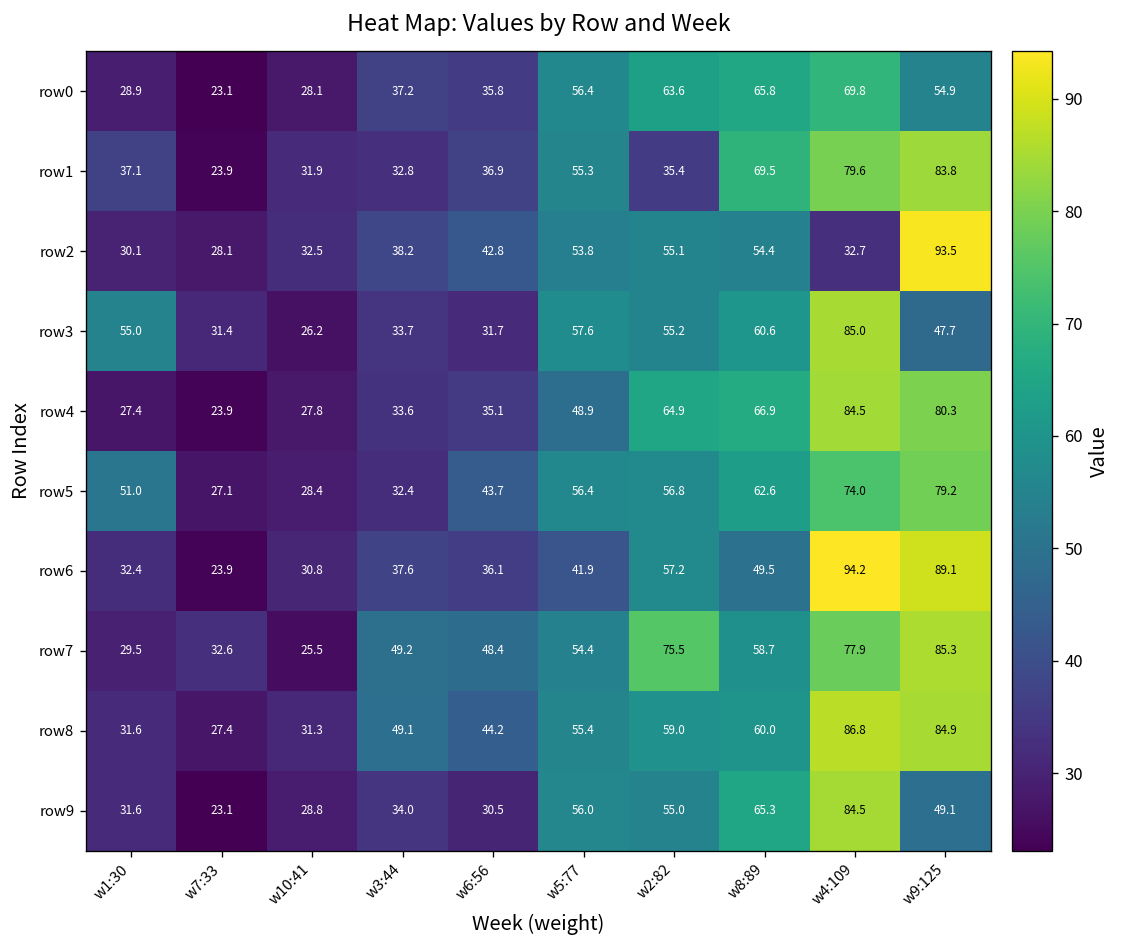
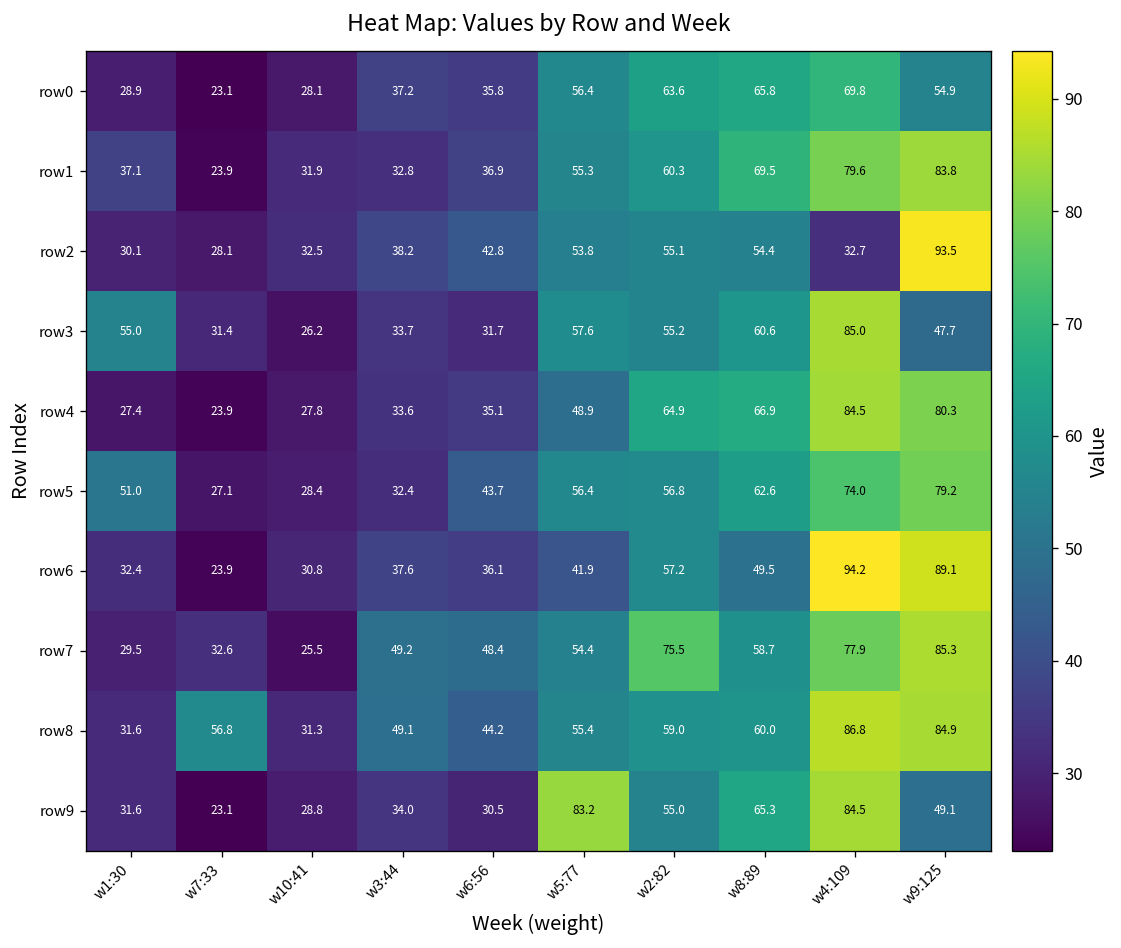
  {
    "row0": {
      "w1:30": 28.9,
      "w7:33": 23.1,
      "w10:41": 28.1,
      "w3:44": 37.2,
      "w6:56": 35.8,
      "w5:77": 56.4,
      "w2:82": 63.6,
      "w8:89": 65.8,
      "w4:109": 69.8,
      "w9:125": 54.9
    },
    "row1": {
      "w1:30": 37.1,
      "w7:33": 23.9,
      "w10:41": 31.9,
      "w3:44": 32.8,
      "w6:56": 36.9,
      "w5:77": 55.3,
-     "w2:82": 35.4,
+     "w2:82": 60.3,
      "w8:89": 69.5,
      "w4:109": 79.6,
      "w9:125": 83.8
    },
    "row2": {
      "w1:30": 30.1,
      "w7:33": 28.1,
      "w10:41": 32.5,
      "w3:44": 38.2,
      "w6:56": 42.8,
      "w5:77": 53.8,
      "w2:82": 55.1,
      "w8:89": 54.4,
      "w4:109": 32.7,
      "w9:125": 93.5
    },
    "row3": {
      "w1:30": 55.0,
      "w7:33": 31.4,
      "w10:41": 26.2,
      "w3:44": 33.7,
      "w6:56": 31.7,
      "w5:77": 57.6,
      "w2:82": 55.2,
      "w8:89": 60.6,
      "w4:109": 85.0,
      "w9:125": 47.7
    },
    "row4": {
      "w1:30": 27.4,
      "w7:33": 23.9,
      "w10:41": 27.8,
      "w3:44": 33.6,
      "w6:56": 35.1,
      "w5:77": 48.9,
      "w2:82": 64.9,
      "w8:89": 66.9,
      "w4:109": 84.5,
      "w9:125": 80.3
    },
    "row5": {
      "w1:30": 51.0,
      "w7:33": 27.1,
      "w10:41": 28.4,
      "w3:44": 32.4,
      "w6:56": 43.7,
      "w5:77": 56.4,
      "w2:82": 56.8,
      "w8:89": 62.6,
      "w4:109": 74.0,
      "w9:125": 79.2
    },
    "row6": {
      "w1:30": 32.4,
      "w7:33": 23.9,
      "w10:41": 30.8,
      "w3:44": 37.6,
      "w6:56": 36.1,
      "w5:77": 41.9,
      "w2:82": 57.2,
      "w8:89": 49.5,
      "w4:109": 94.2,
      "w9:125": 89.1
    },
    "row7": {
      "w1:30": 29.5,
      "w7:33": 32.6,
      "w10:41": 25.5,
      "w3:44": 49.2,
      "w6:56": 48.4,
      "w5:77": 54.4,
      "w2:82": 75.5,
      "w8:89": 58.7,
      "w4:109": 77.9,
      "w9:125": 85.3
    },
    "row8": {
      "w1:30": 31.6,
-     "w7:33": 27.4,
+     "w7:33": 56.8,
      "w10:41": 31.3,
      "w3:44": 49.1,
      "w6:56": 44.2,
      "w5:77": 55.4,
      "w2:82": 59.0,
      "w8:89": 60.0,
      "w4:109": 86.8,
      "w9:125": 84.9
    },
    "row9": {
      "w1:30": 31.6,
      "w7:33": 23.1,
      "w10:41": 28.8,
      "w3:44": 34.0,
      "w6:56": 30.5,
-     "w5:77": 56.0,
+     "w5:77": 83.2,
      "w2:82": 55.0,
      "w8:89": 65.3,
      "w4:109": 84.5,
      "w9:125": 49.1
    }
  }
